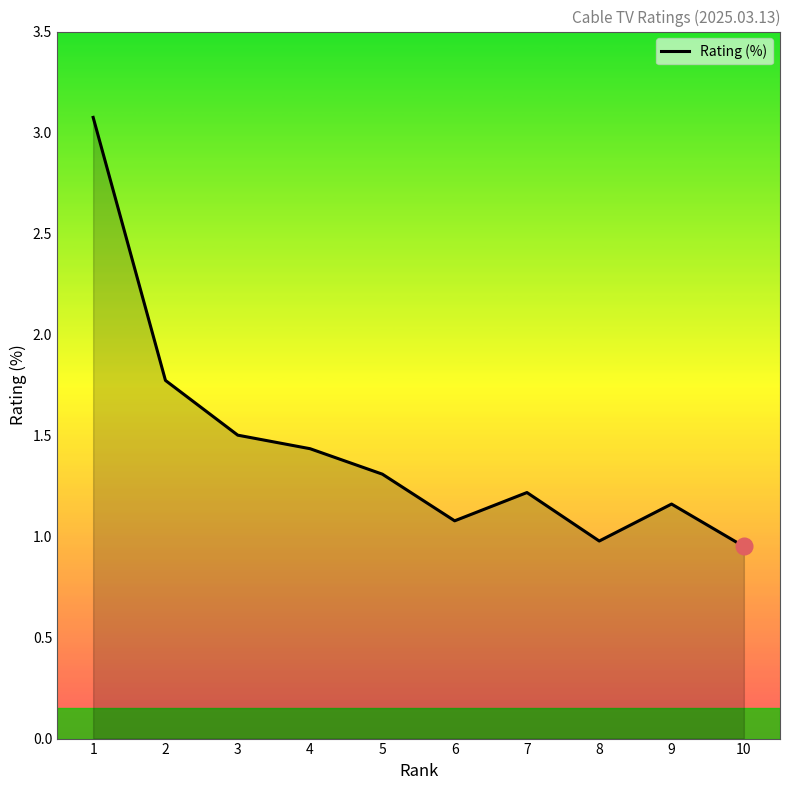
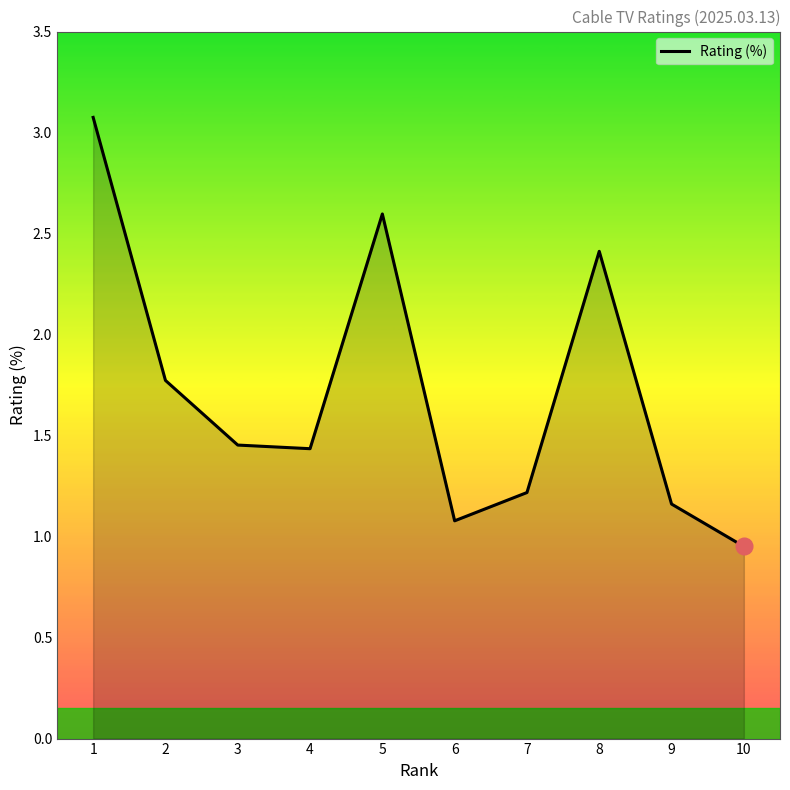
  {
    "Rating (%)": {
      "1": 3.08,
      "2": 1.77,
-     "3": 1.50,
+     "3": 1.45,
      "4": 1.44,
-     "5": 1.31,
+     "5": 2.60,
      "6": 1.08,
      "7": 1.22,
-     "8": 0.98,
+     "8": 2.41,
      "9": 1.16
    }
  }
